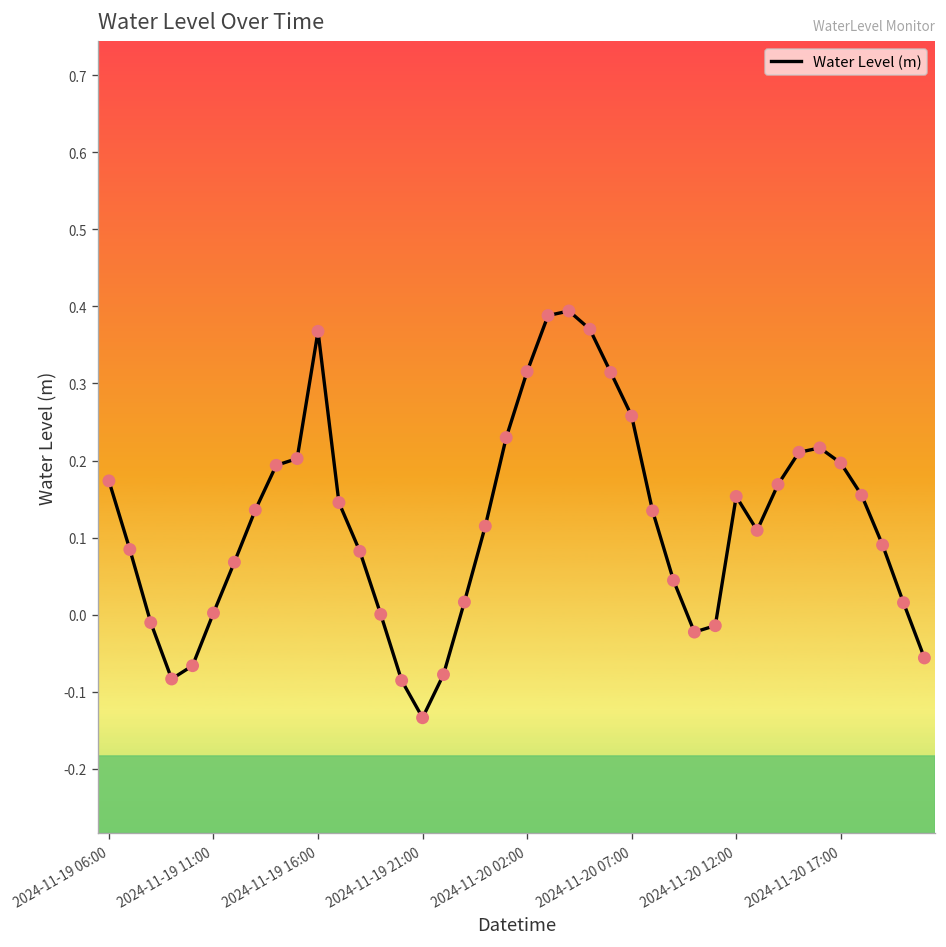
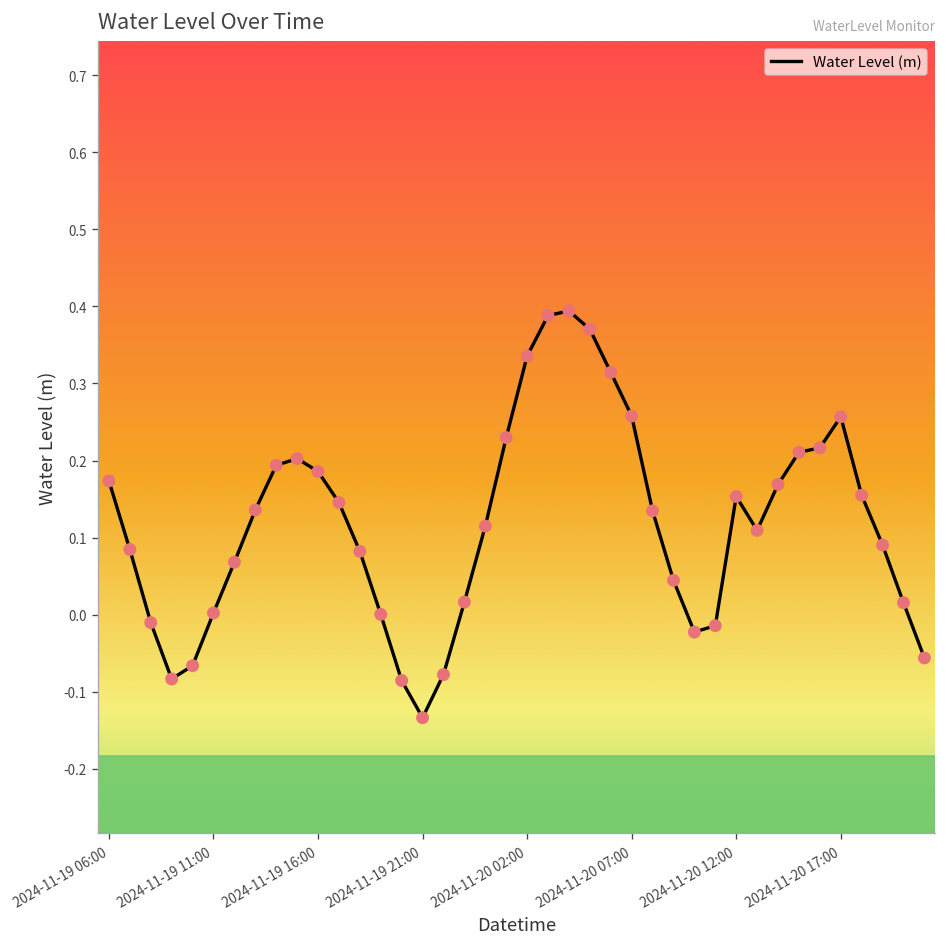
  {
    "2024-11-19 06:00": 0.17,
    "2024-11-19 11:00": 0.00,
-   "2024-11-19 16:00": 0.37,
+   "2024-11-19 16:00": 0.19,
    "2024-11-19 21:00": -0.13,
-   "2024-11-20 02:00": 0.32,
+   "2024-11-20 02:00": 0.34,
    "2024-11-20 07:00": 0.26,
    "2024-11-20 12:00": 0.15,
-   "2024-11-20 17:00": 0.20
+   "2024-11-20 17:00": 0.26
  }
